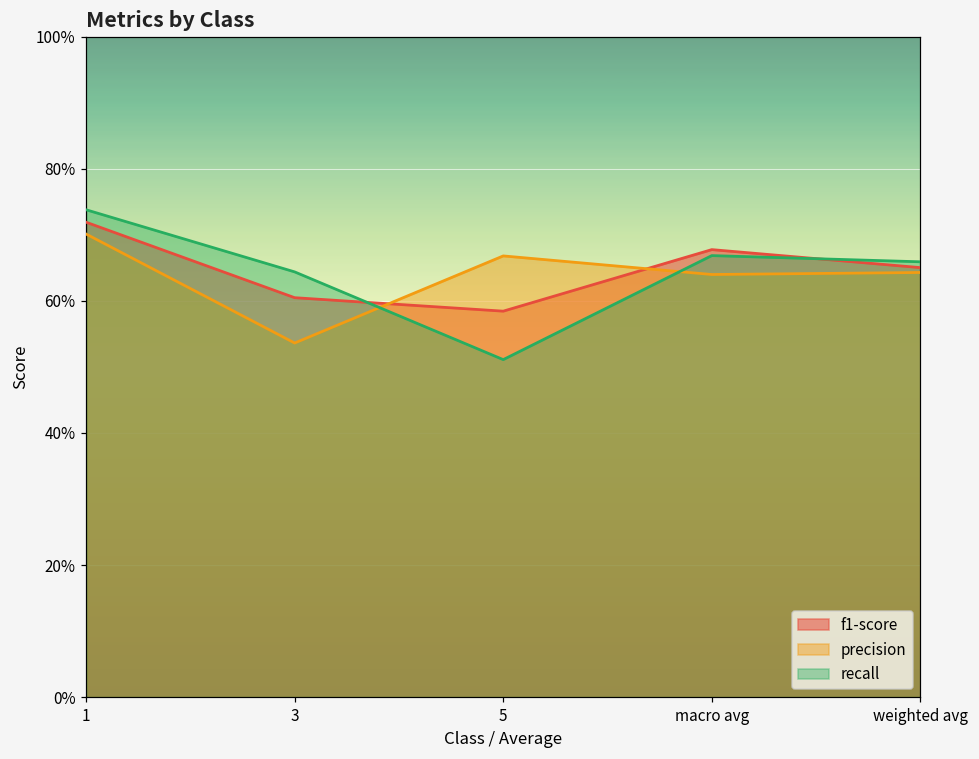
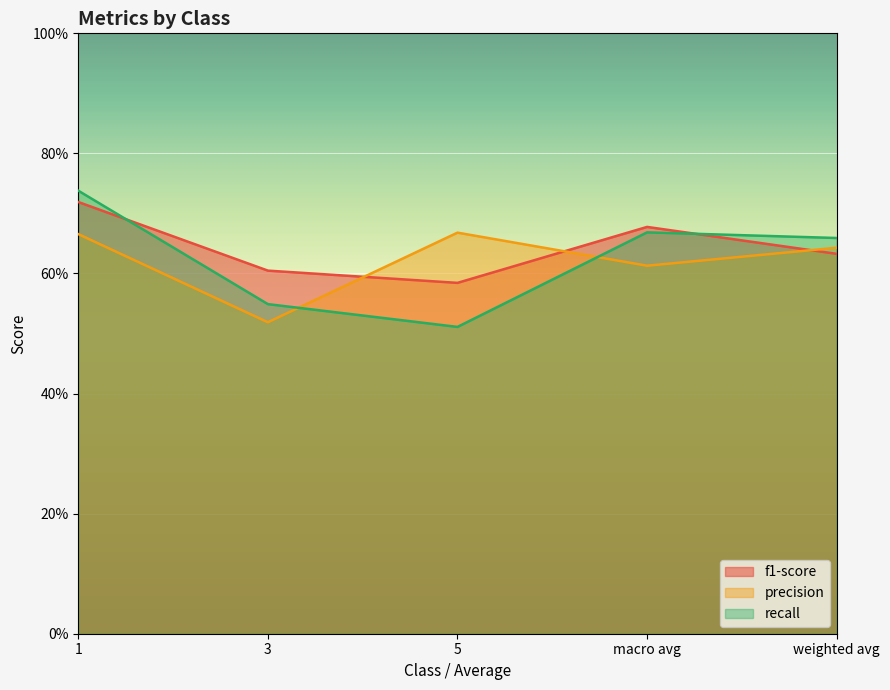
  {
    "f1-score": {
      "1": "72%",
      "3": "60%",
      "5": "58%",
      "macro avg": "68%",
-     "weighted avg": "65%"
+     "weighted avg": "63%"
    },
    "precision": {
-     "1": "70%",
-     "3": "54%",
+     "1": "67%",
+     "3": "52%",
      "5": "67%",
-     "macro avg": "64%",
+     "macro avg": "61%",
      "weighted avg": "64%"
    },
    "recall": {
      "1": "74%",
-     "3": "64%",
+     "3": "55%",
      "5": "51%",
      "macro avg": "67%",
      "weighted avg": "66%"
    }
  }
